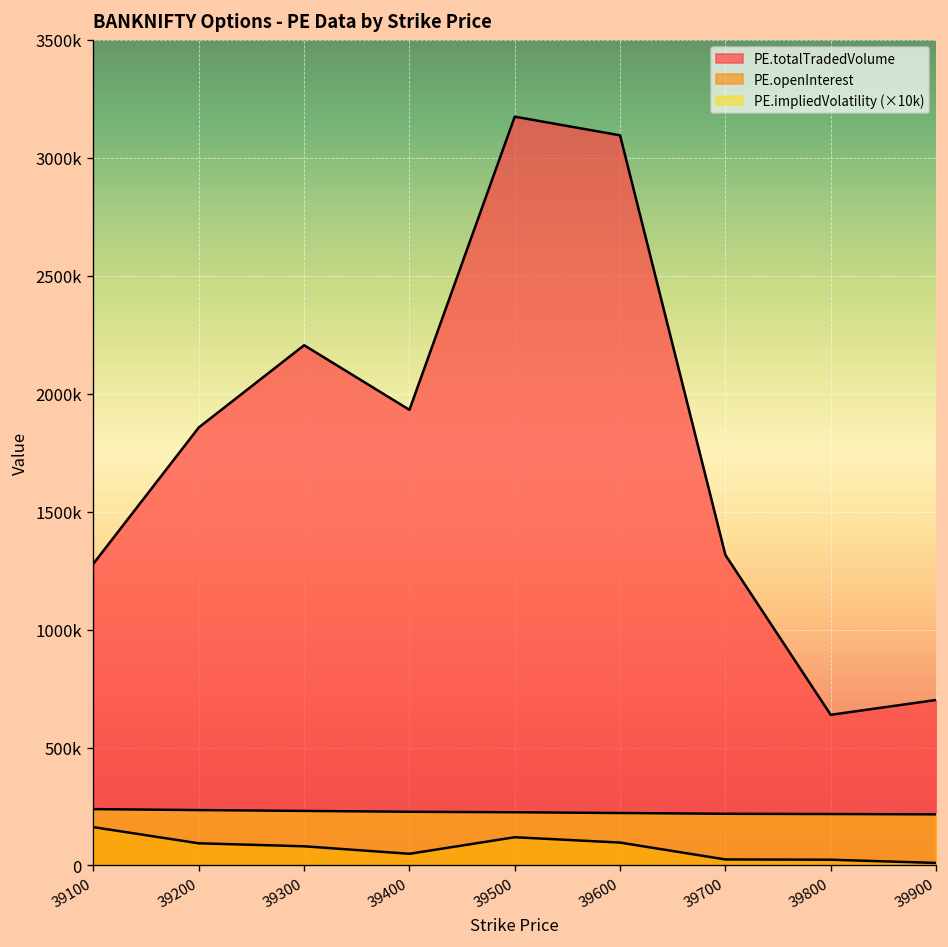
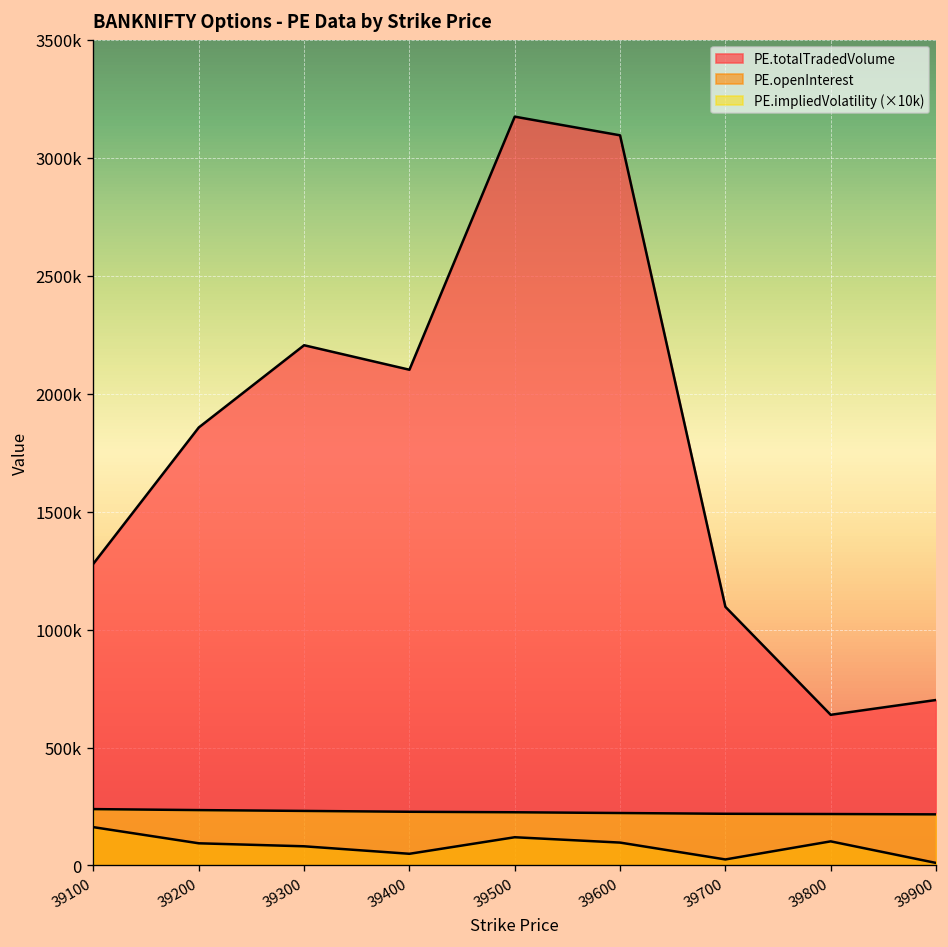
  {
    "PE.totalTradedVolume": {
      "39100": 1280000,
      "39200": 1860000,
      "39300": 2210000,
-     "39400": 1930000,
+     "39400": 2100000,
      "39500": 3170000,
      "39600": 3100000,
-     "39700": 1320000,
+     "39700": 1100000,
      "39800": 640000,
      "39900": 700000
    },
    "PE.openInterest": {
      "39100": 160000,
      "39200": 90000,
      "39300": 80000,
      "39400": 50000,
      "39500": 120000,
      "39600": 100000,
      "39700": 30000,
-     "39800": 20000,
+     "39800": 100000,
      "39900": 10000
    },
    "PE.impliedVolatility (×10k)": {
      "39100": 240000,
      "39200": 230000,
      "39300": 230000,
      "39400": 230000,
      "39500": 230000,
      "39600": 220000,
      "39700": 220000,
      "39800": 220000,
      "39900": 220000
    }
  }
